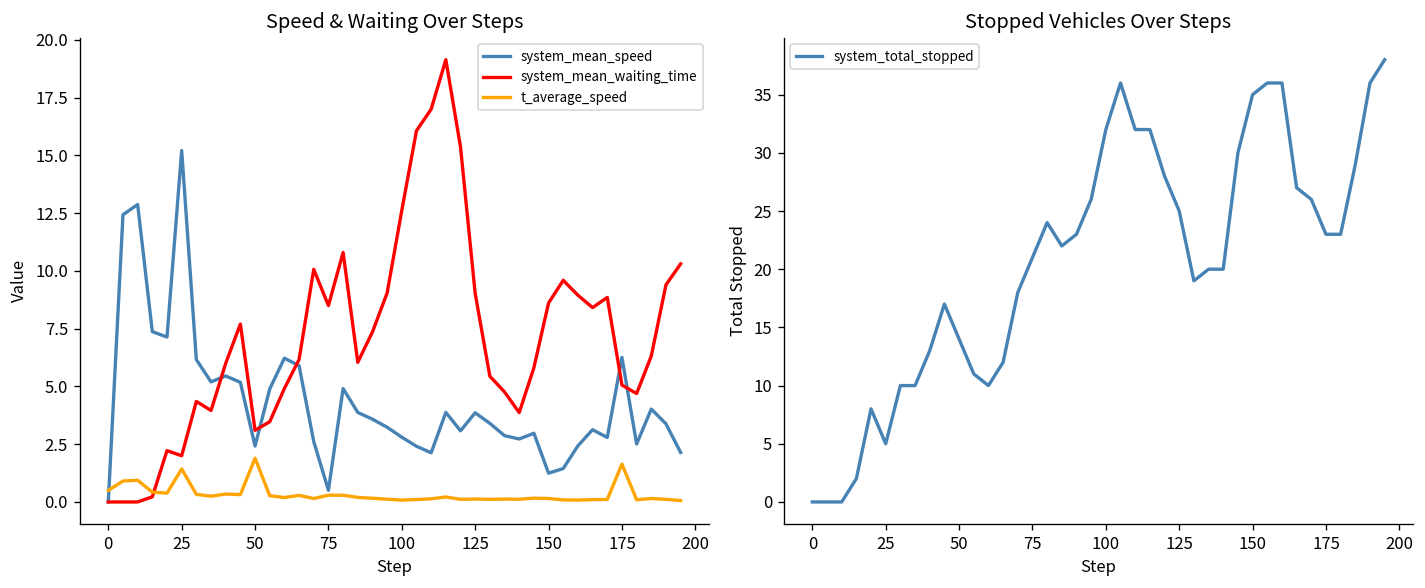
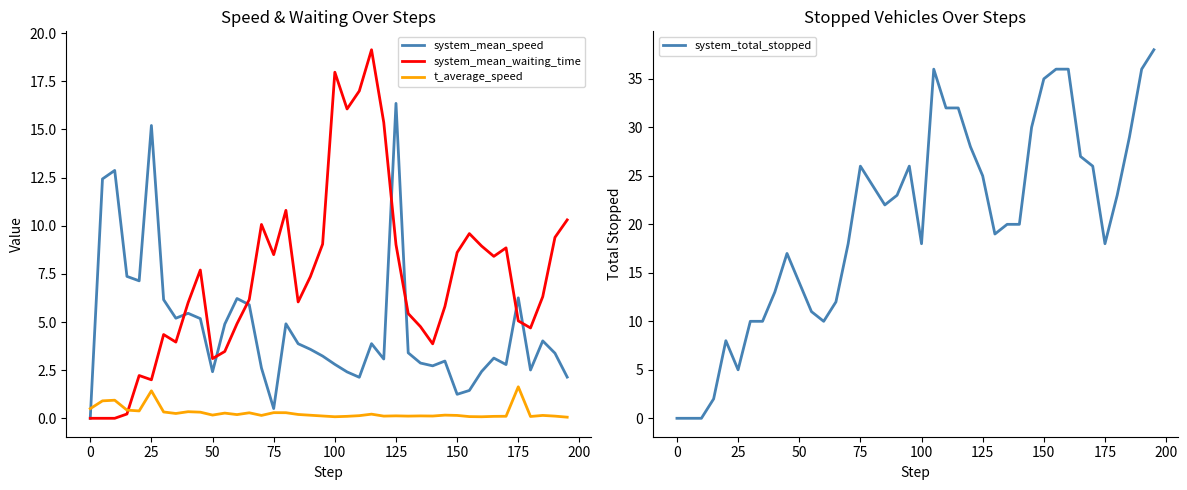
  {
    "Speed & Waiting Over Steps": {
      "system_mean_speed": {
        "25": 15.2,
        "50": 2.4,
        "75": 0.5,
        "100": 2.8,
-       "125": 3.9,
+       "125": 16.4,
        "150": 1.2,
        "175": 6.3
      },
      "system_mean_waiting_time": {
        "25": 2.0,
        "50": 3.1,
        "75": 8.5,
-       "100": 12.6,
+       "100": 18.0,
        "125": 9.0,
        "150": 8.6,
        "175": 5.1
      },
      "t_average_speed": {
        "0": 0.5,
        "25": 1.4,
-       "50": 1.9,
+       "50": 0.2,
        "75": 0.3,
        "100": 0.1,
        "125": 0.1,
        "150": 0.1,
        "175": 1.6
      }
    },
    "Stopped Vehicles Over Steps": {
      "0": 0,
      "25": 5,
      "50": 14,
-     "75": 21,
-     "100": 32,
+     "75": 26,
+     "100": 18,
      "125": 25,
      "150": 35,
-     "175": 23
+     "175": 18
    }
  }
